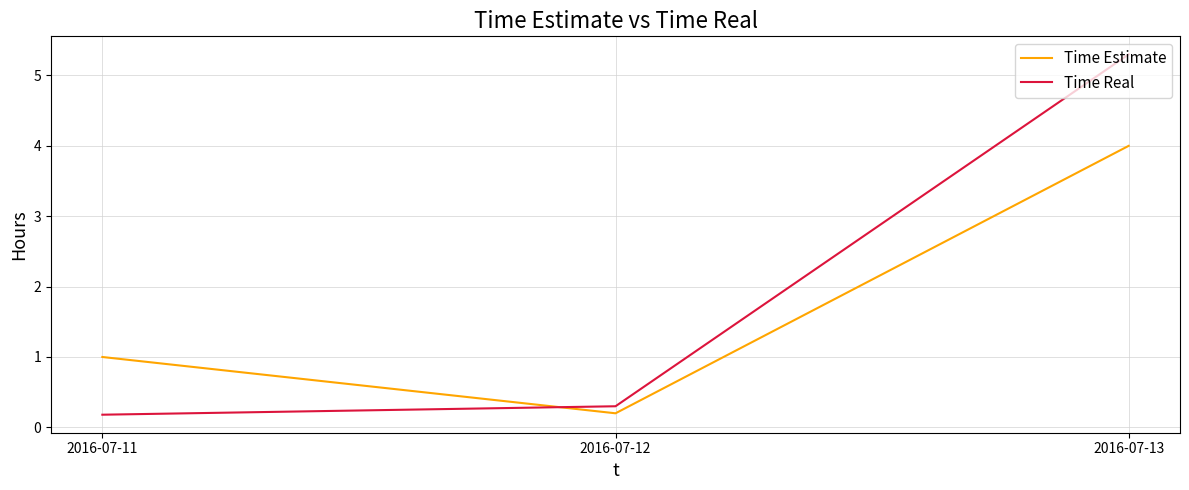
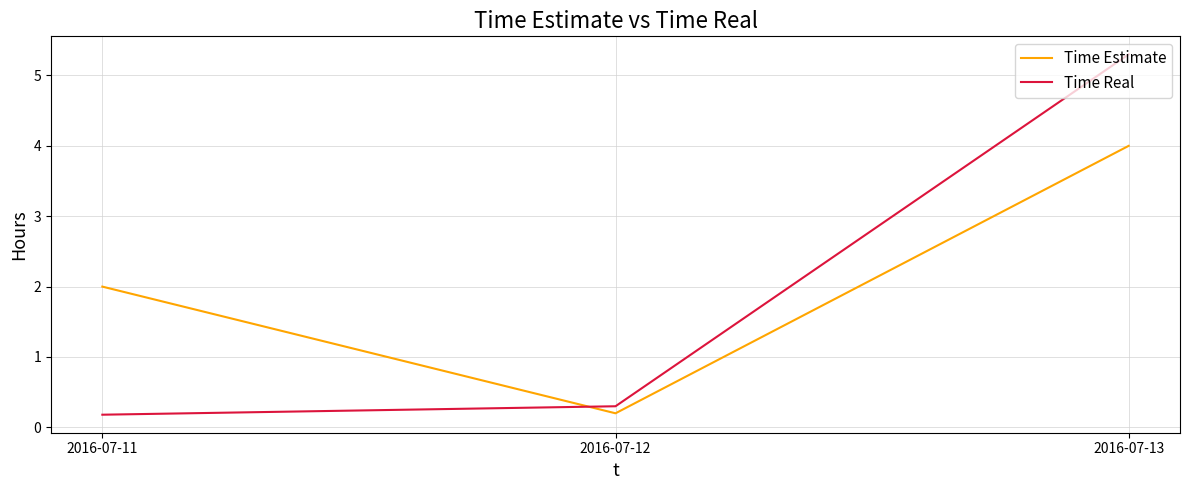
  {
    "Time Estimate": {
-     "2016-07-11": 1,
+     "2016-07-11": 2,
      "2016-07-12": 0.2,
      "2016-07-13": 4
    },
    "Time Real": {
      "2016-07-11": 0.2,
      "2016-07-12": 0.3
    }
  }
